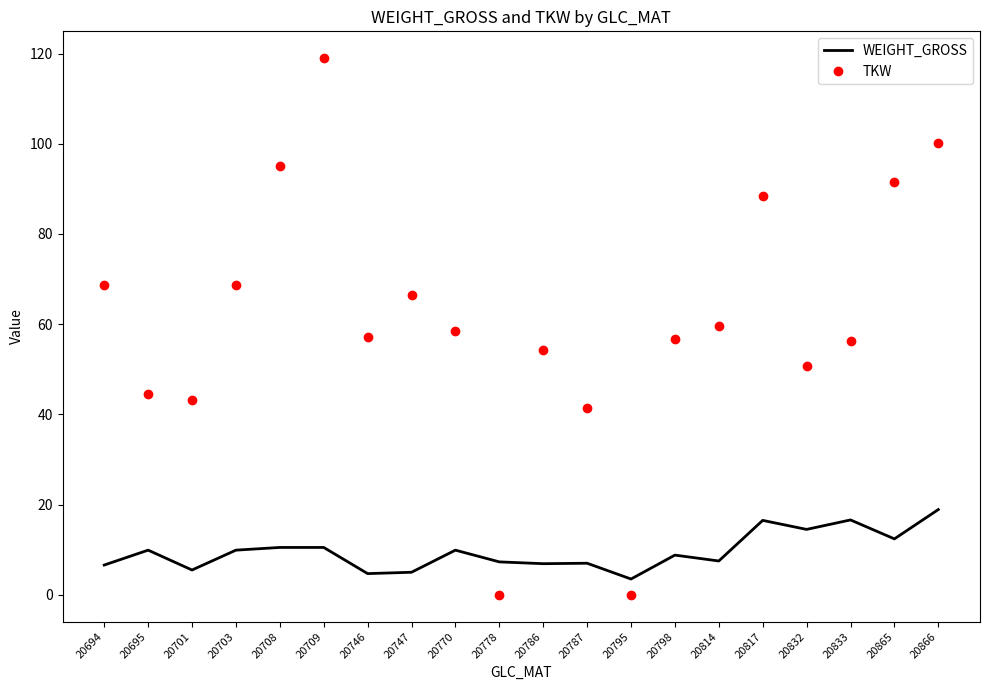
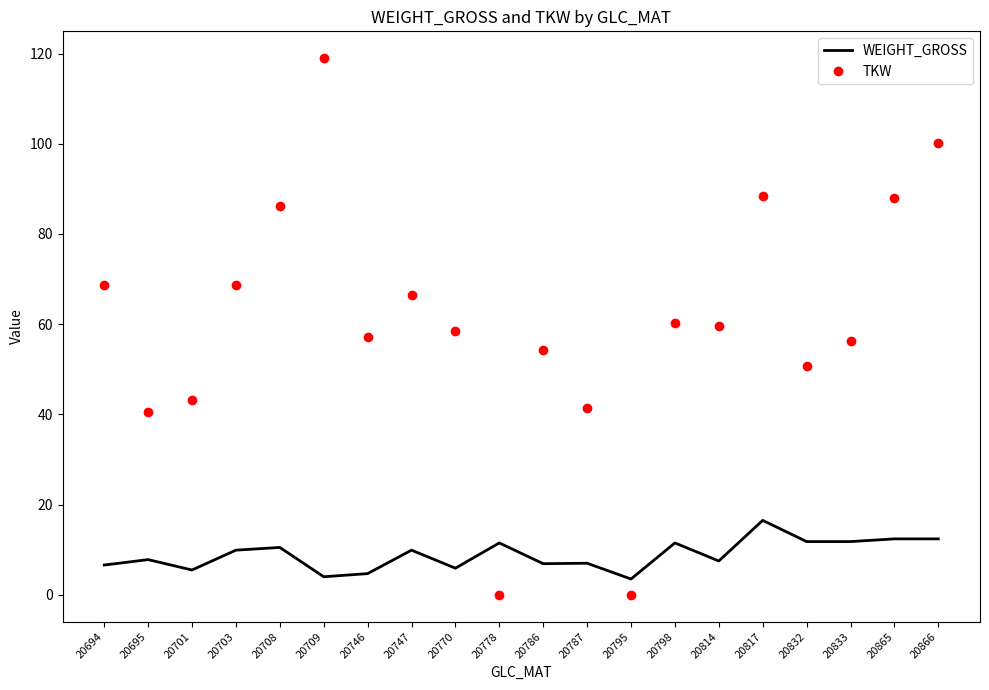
  {
    "WEIGHT_GROSS": {
      "20694": 7,
-     "20695": 10,
+     "20695": 8,
      "20701": 6,
      "20703": 10,
      "20708": 11,
-     "20709": 11,
+     "20709": 4,
      "20746": 5,
-     "20747": 5,
-     "20770": 10,
-     "20778": 7,
+     "20747": 10,
+     "20770": 6,
+     "20778": 12,
      "20786": 7,
      "20787": 7,
      "20795": 4,
-     "20798": 9,
+     "20798": 12,
      "20814": 8,
      "20817": 17,
-     "20832": 15,
-     "20833": 17,
+     "20832": 12,
+     "20833": 12,
      "20865": 12,
-     "20866": 19
+     "20866": 12
    },
    "TKW": {
      "20694": 69,
-     "20695": 44,
+     "20695": 41,
      "20701": 43,
      "20703": 69,
-     "20708": 95,
+     "20708": 86,
      "20709": 119,
      "20746": 57,
      "20747": 67,
      "20770": 58,
      "20778": 0,
      "20786": 54,
      "20787": 41,
      "20795": 0,
-     "20798": 57,
+     "20798": 60,
      "20814": 60,
      "20817": 88,
      "20832": 51,
      "20833": 56,
-     "20865": 91,
+     "20865": 88,
      "20866": 100
    }
  }
